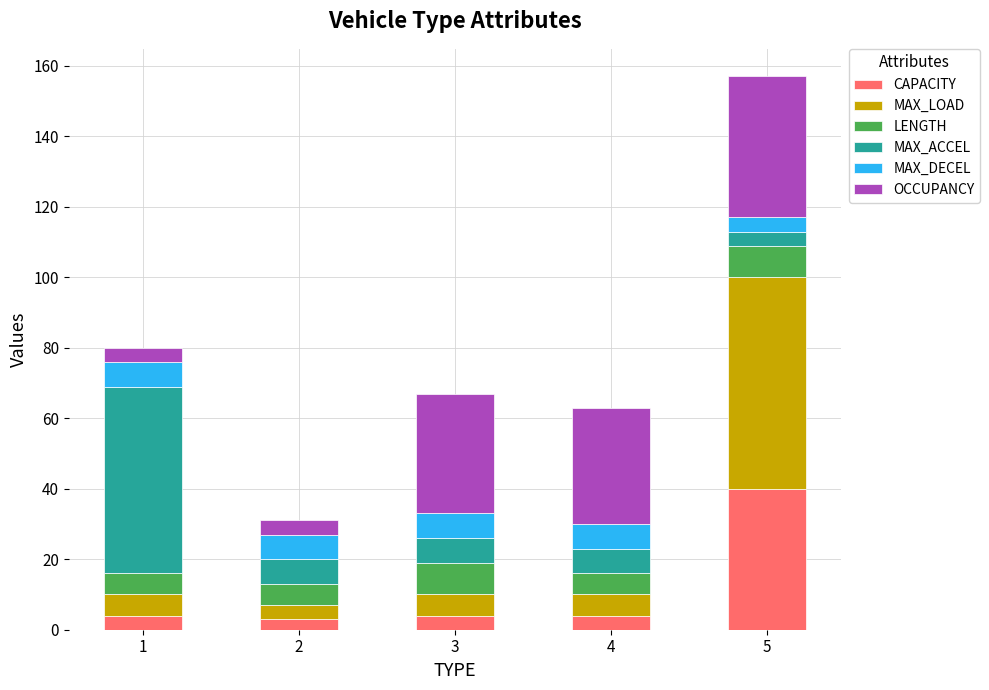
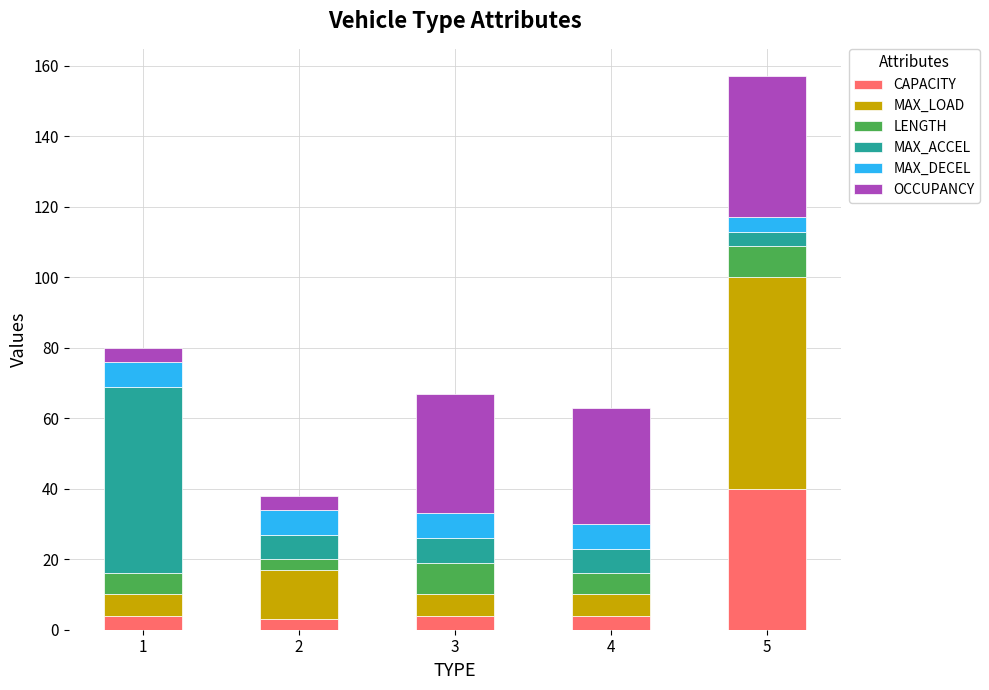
  {
    "CAPACITY": {
      "1": 4,
      "2": 3,
      "3": 4,
      "4": 4,
      "5": 40
    },
    "MAX_LOAD": {
      "1": 6,
-     "2": 4,
+     "2": 14,
      "3": 6,
      "4": 6,
      "5": 60
    },
    "LENGTH": {
      "1": 6,
-     "2": 6,
+     "2": 3,
      "3": 9,
      "4": 6,
      "5": 9
    },
    "MAX_ACCEL": {
      "1": 53,
      "2": 7,
      "3": 7,
      "4": 7,
      "5": 4
    },
    "MAX_DECEL": {
      "1": 7,
      "2": 7,
      "3": 7,
      "4": 7,
      "5": 4
    },
    "OCCUPANCY": {
      "1": 4,
      "2": 4,
      "3": 34,
      "4": 33,
      "5": 40
    }
  }
